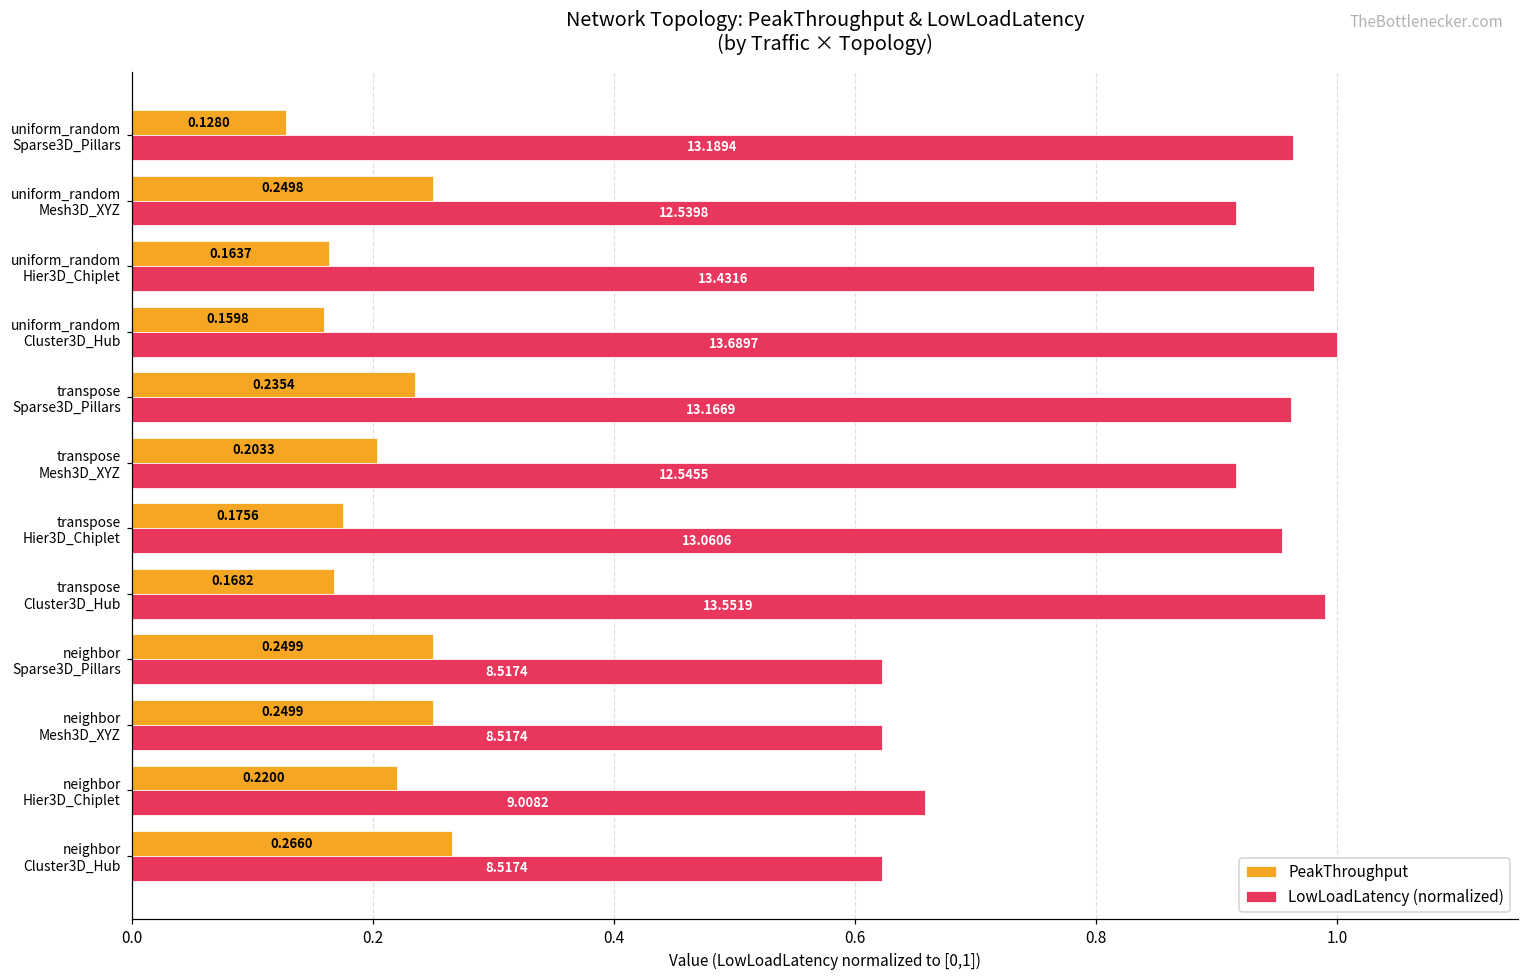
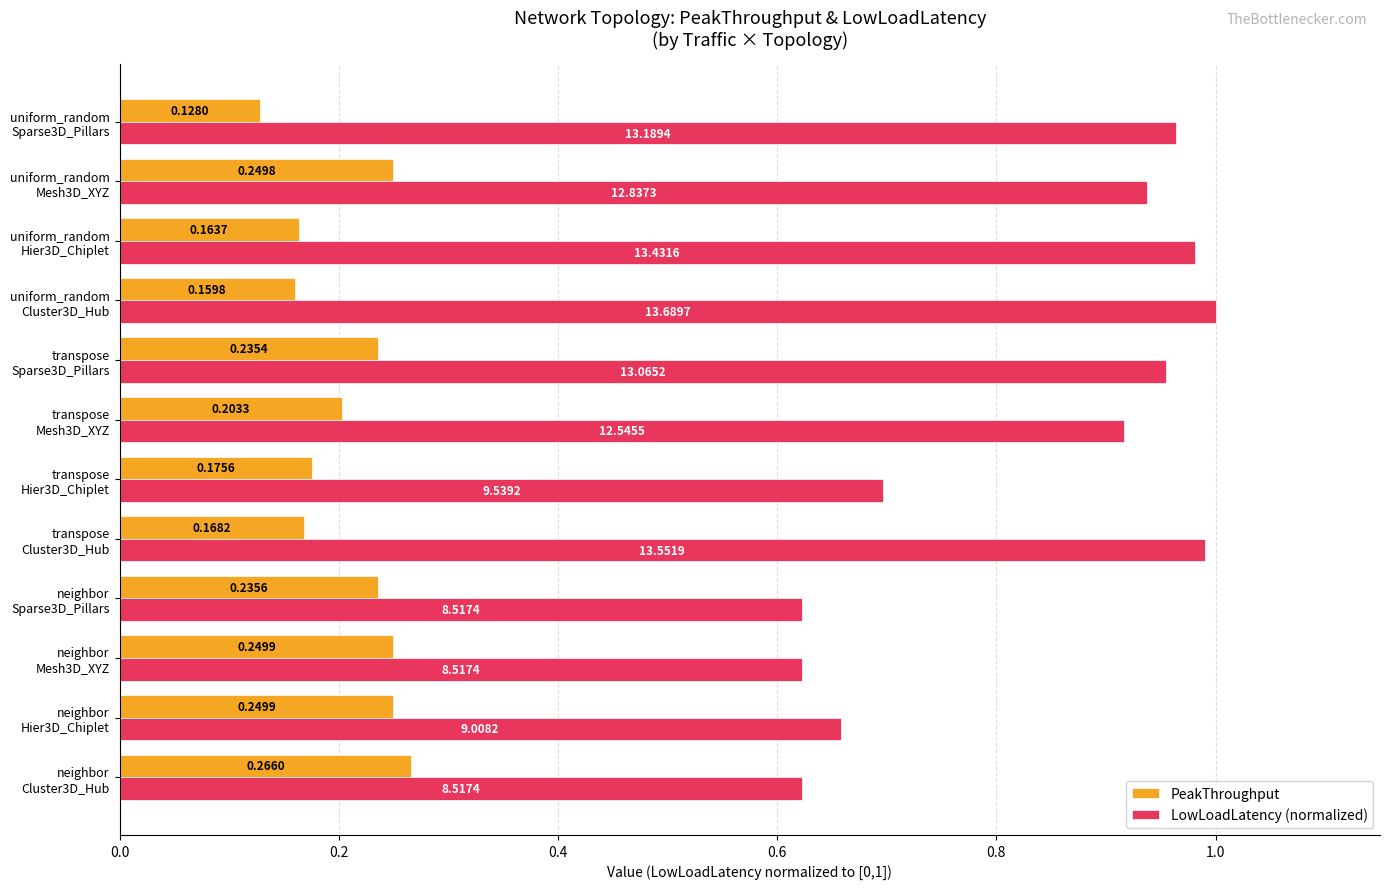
  {
    "PeakThroughput": {
      "uniform_random Sparse3D_Pillars": 0.1280,
      "uniform_random Mesh3D_XYZ": 0.2498,
      "uniform_random Hier3D_Chiplet": 0.1637,
      "uniform_random Cluster3D_Hub": 0.1598,
      "transpose Sparse3D_Pillars": 0.2354,
      "transpose Mesh3D_XYZ": 0.2033,
      "transpose Hier3D_Chiplet": 0.1756,
      "transpose Cluster3D_Hub": 0.1682,
-     "neighbor Sparse3D_Pillars": 0.2499,
+     "neighbor Sparse3D_Pillars": 0.2356,
      "neighbor Mesh3D_XYZ": 0.2499,
-     "neighbor Hier3D_Chiplet": 0.2200,
+     "neighbor Hier3D_Chiplet": 0.2499,
      "neighbor Cluster3D_Hub": 0.2660
    },
    "LowLoadLatency (normalized)": {
-     "uniform_random Mesh3D_XYZ": 12.5398,
-     "transpose Sparse3D_Pillars": 13.1669,
-     "transpose Hier3D_Chiplet": 13.0606
+     "uniform_random Mesh3D_XYZ": 12.8373,
+     "transpose Sparse3D_Pillars": 13.0652,
+     "transpose Hier3D_Chiplet": 9.5392
    }
  }
